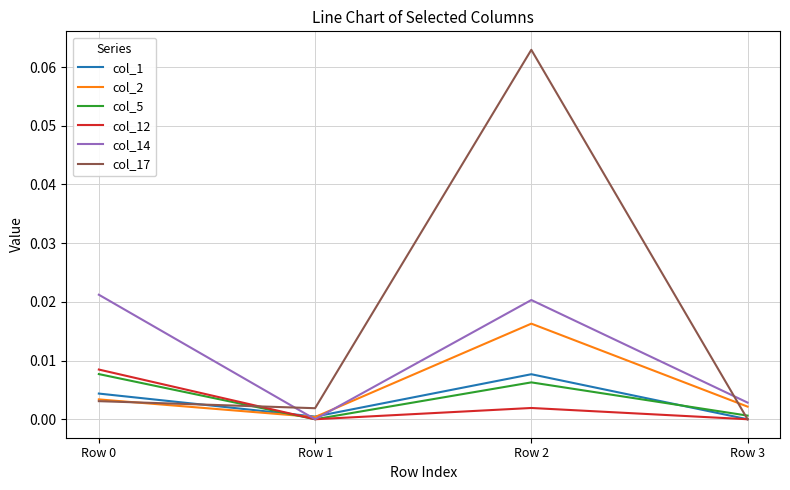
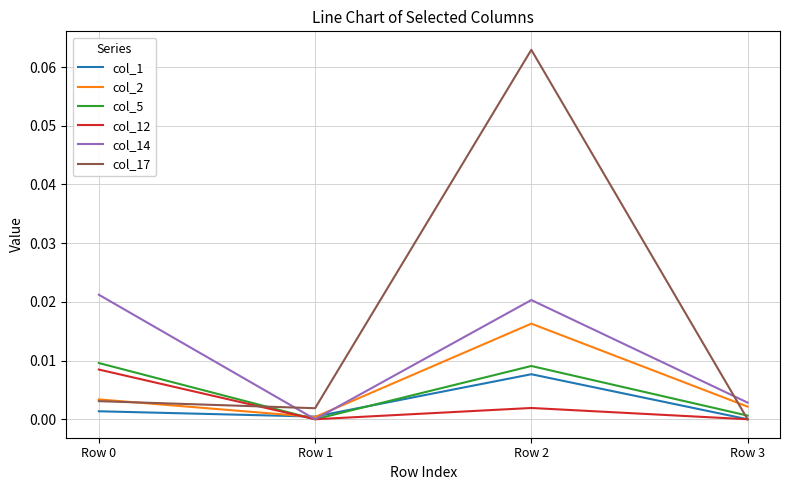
  {
    "col_1": {
-     "Row 0": 0.004,
+     "Row 0": 0.001,
      "Row 2": 0.008
    },
    "col_2": {
      "Row 2": 0.016,
      "Row 3": 0.002
    },
    "col_5": {
-     "Row 0": 0.008,
-     "Row 2": 0.006,
+     "Row 0": 0.010,
+     "Row 2": 0.009,
      "Row 3": 0.001
    },
    "col_12": {
      "Row 0": 0.008,
      "Row 2": 0.002
    },
    "col_14": {
      "Row 0": 0.021,
      "Row 2": 0.020,
      "Row 3": 0.003
    },
    "col_17": {
      "Row 1": 0.002,
      "Row 2": 0.063
    }
  }
